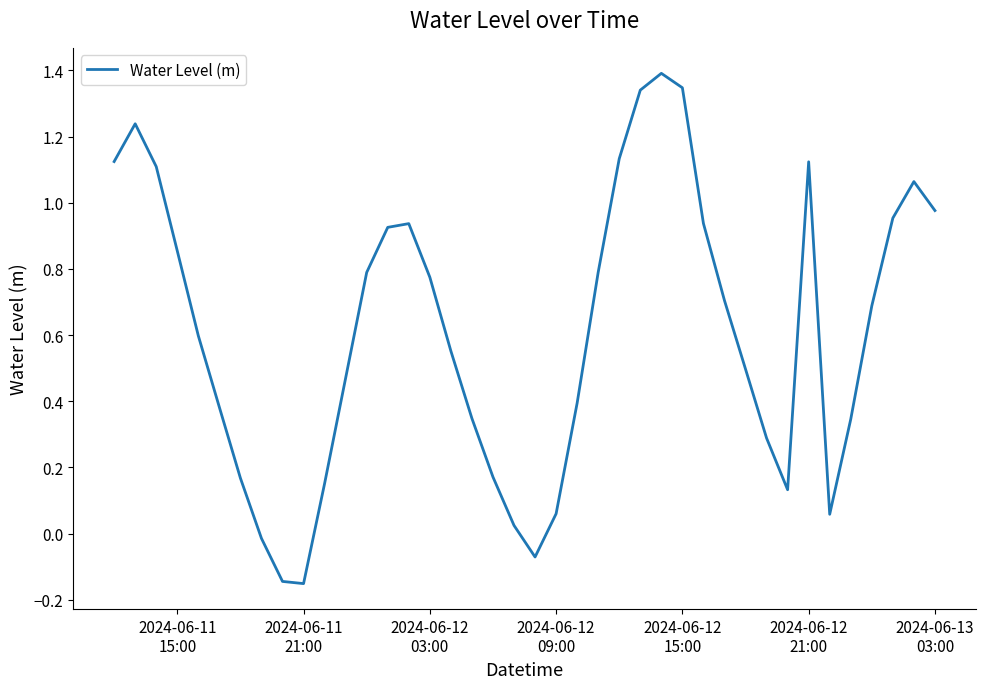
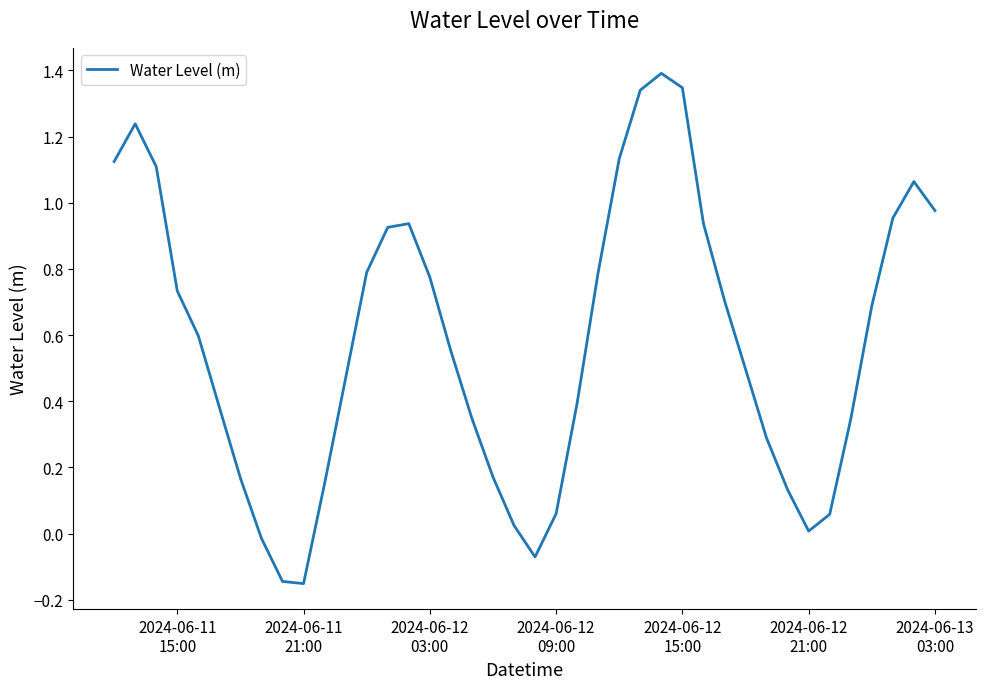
  {
-   "2024-06-11 15:00": 0.85,
+   "2024-06-11 15:00": 0.73,
    "2024-06-11 21:00": -0.15,
    "2024-06-12 03:00": 0.78,
    "2024-06-12 09:00": 0.06,
    "2024-06-12 15:00": 1.35,
-   "2024-06-12 21:00": 1.12,
+   "2024-06-12 21:00": 0.01,
    "2024-06-13 03:00": 0.98
  }
